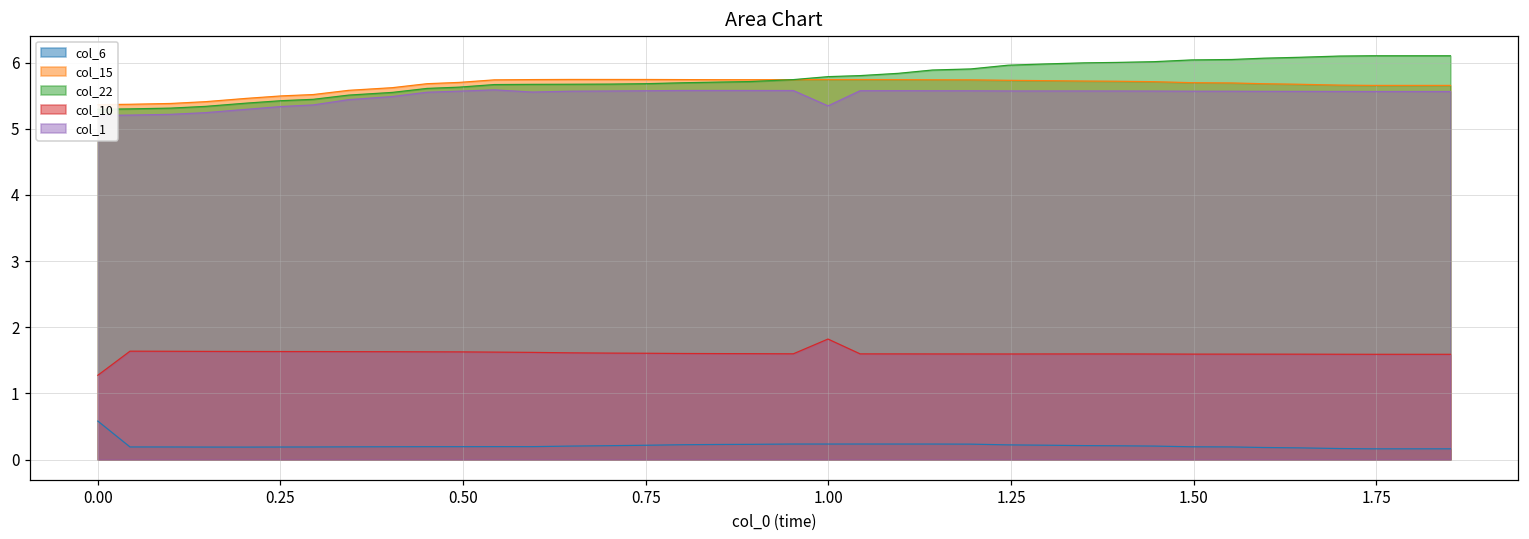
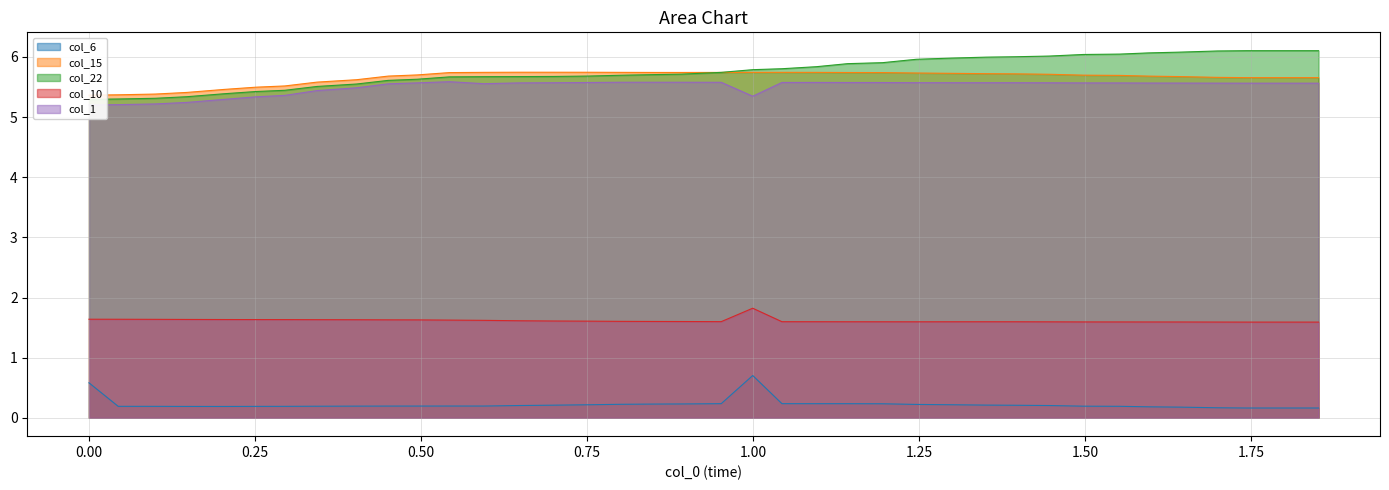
  {
    "col_6": {
      "0.00": 0.6,
-     "1.00": 0.2
+     "1.00": 0.7
    },
    "col_15": {
      "1.00": 5.7
    },
    "col_22": {
      "1.00": 5.8
    },
    "col_10": {
-     "0.00": 1.3,
+     "0.00": 1.6,
      "1.00": 1.8
    },
    "col_1": {
      "1.00": 5.3
    }
  }
